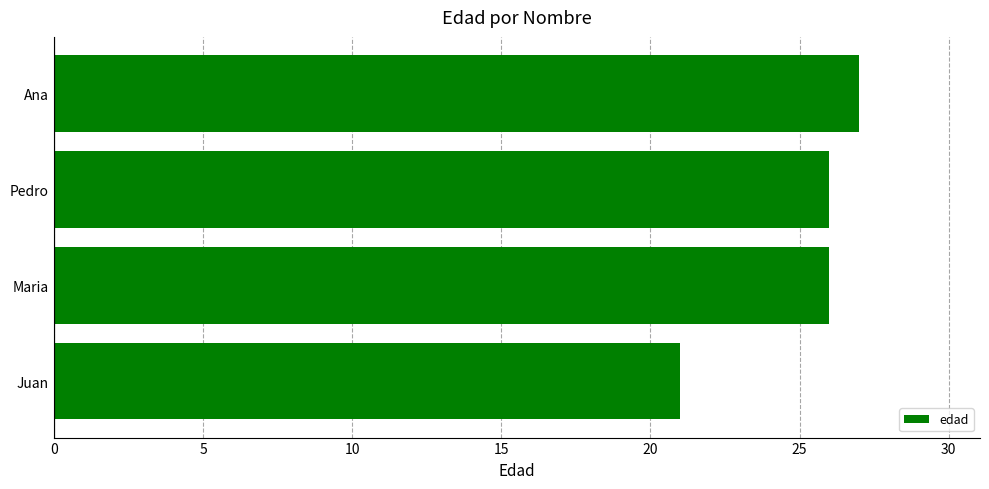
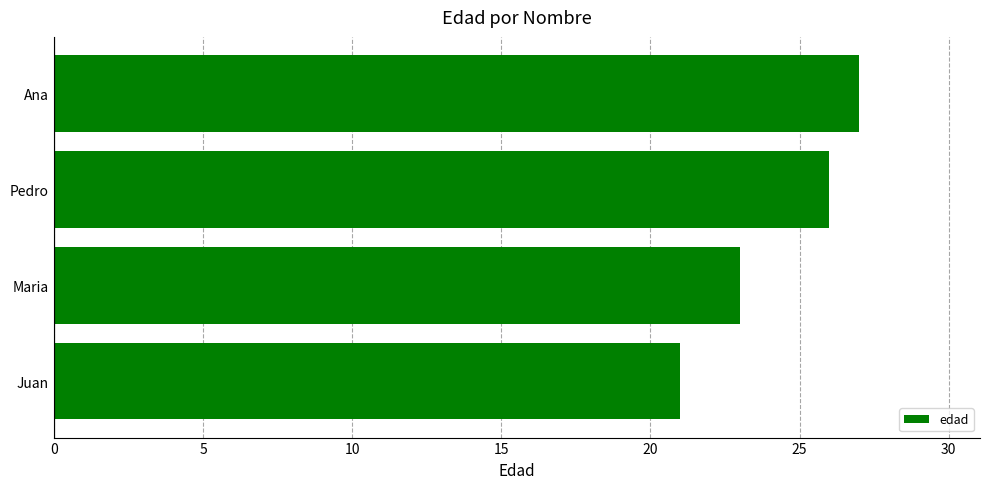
  {
    "Ana": 27,
    "Pedro": 26,
-   "Maria": 26,
+   "Maria": 23,
    "Juan": 21
  }
